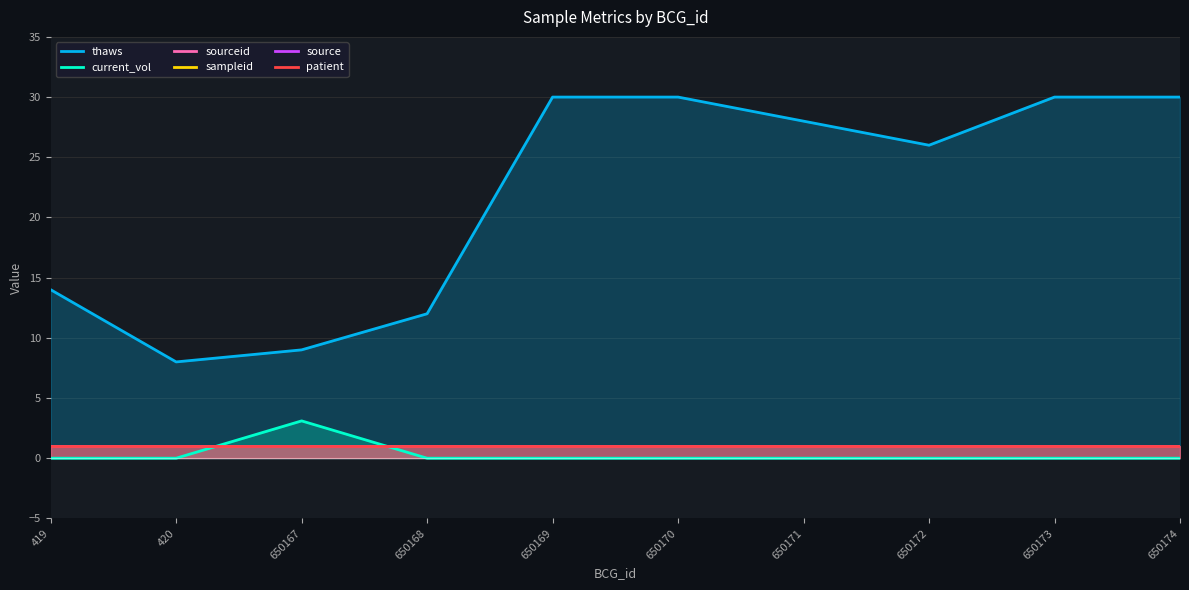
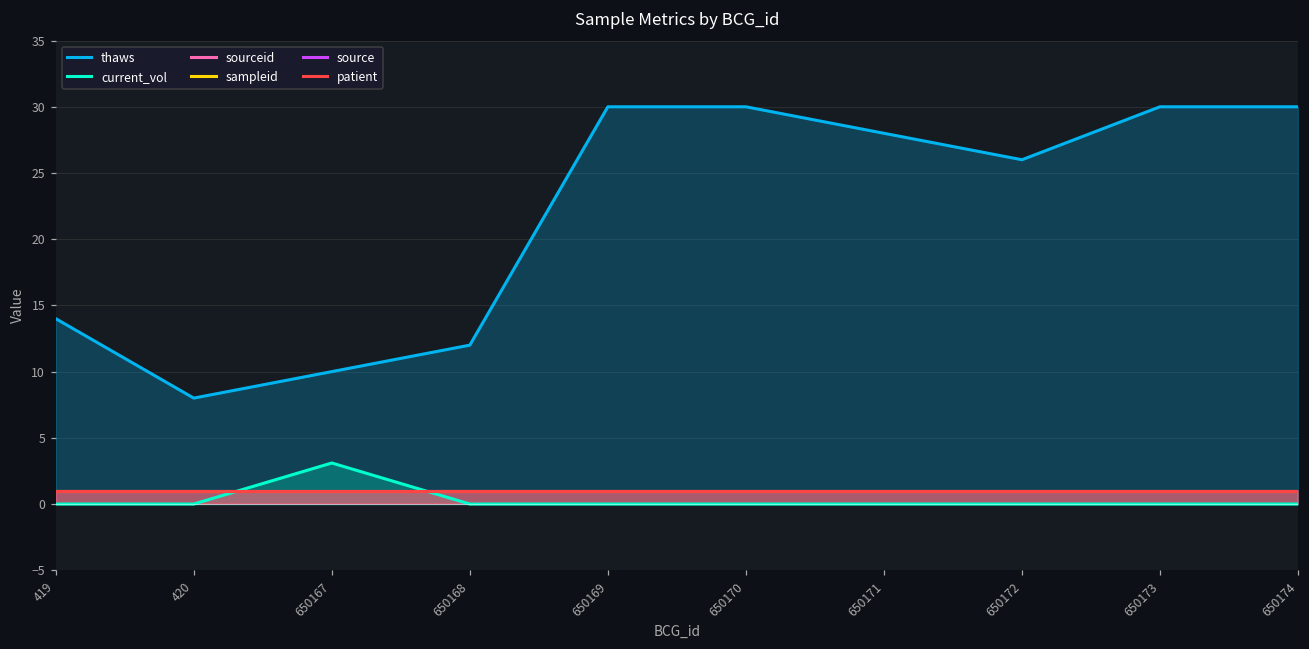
  {
    "thaws": {
      "419": 14,
      "420": 8,
-     "650167": 9,
+     "650167": 10,
      "650168": 12,
      "650169": 30,
      "650170": 30,
      "650171": 28,
      "650172": 26,
      "650173": 30,
      "650174": 30
    },
    "current_vol": {
      "419": 0,
      "420": 0,
      "650167": 3,
      "650168": 0,
      "650169": 0,
      "650170": 0,
      "650171": 0,
      "650172": 0,
      "650173": 0,
      "650174": 0
    },
    "patient": {
      "419": 1,
      "420": 1,
      "650167": 1,
      "650168": 1,
      "650169": 1,
      "650170": 1,
      "650171": 1,
      "650172": 1,
      "650173": 1,
      "650174": 1
    }
  }
